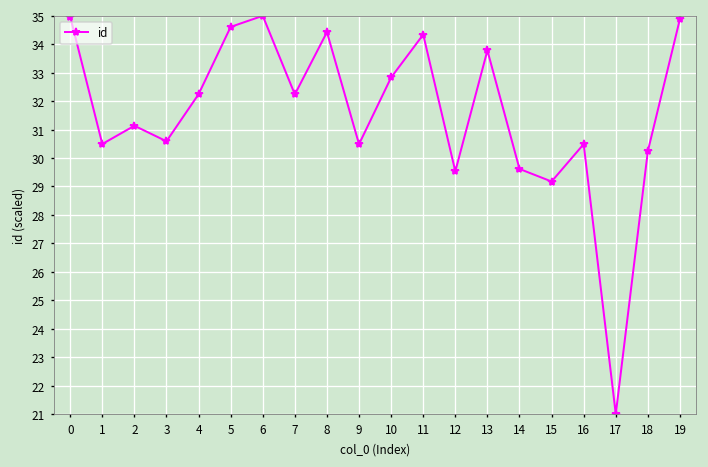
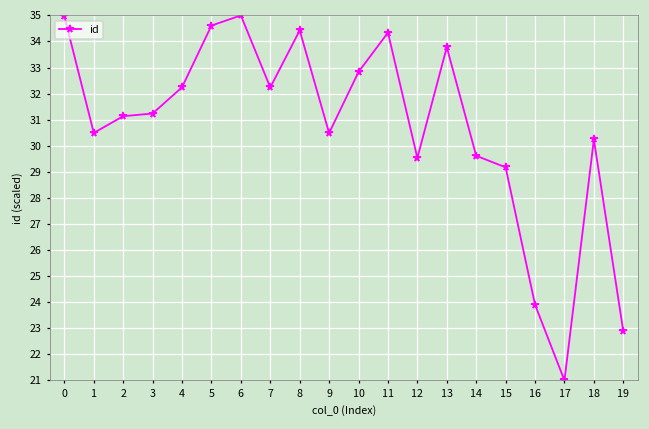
  {
    "0": 35.0,
    "1": 30.5,
    "2": 31.1,
-   "3": 30.6,
+   "3": 31.2,
    "4": 32.2,
    "5": 34.6,
    "6": 35.0,
    "7": 32.2,
    "8": 34.4,
    "9": 30.5,
    "10": 32.8,
    "11": 34.3,
    "12": 29.5,
    "13": 33.8,
    "14": 29.6,
    "15": 29.2,
-   "16": 30.5,
+   "16": 23.9,
    "17": 21.0,
    "18": 30.2,
-   "19": 34.9
+   "19": 22.9
  }
